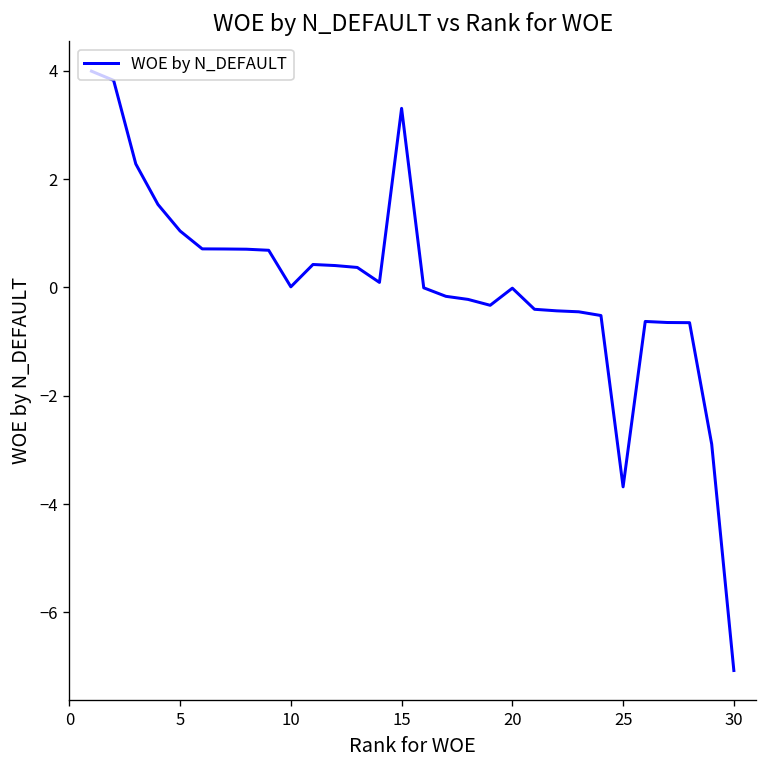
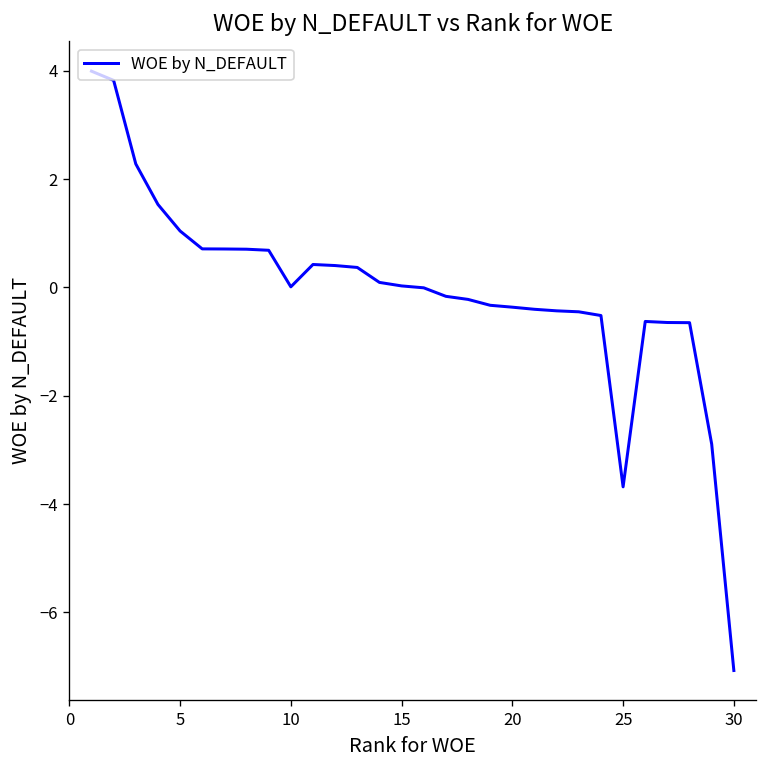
  {
    "5": 1.0,
    "10": 0.0,
-   "15": 3.3,
-   "20": 0.0,
+   "15": 0.0,
+   "20": -0.4,
    "25": -3.7,
    "30": -7.1
  }
